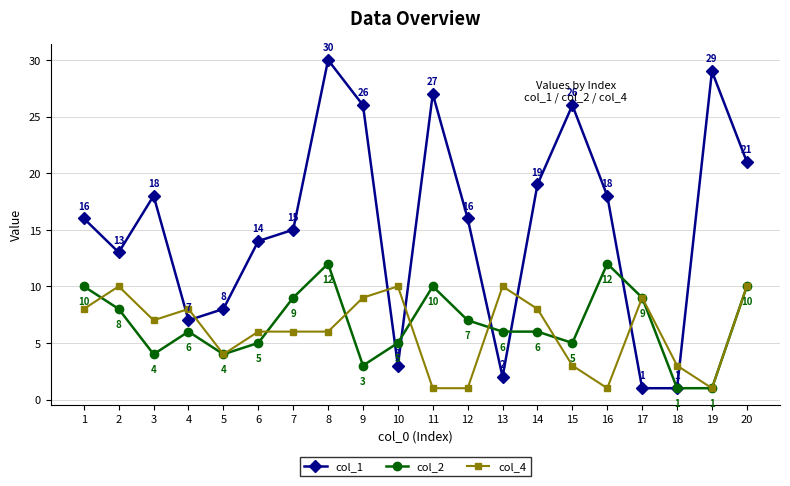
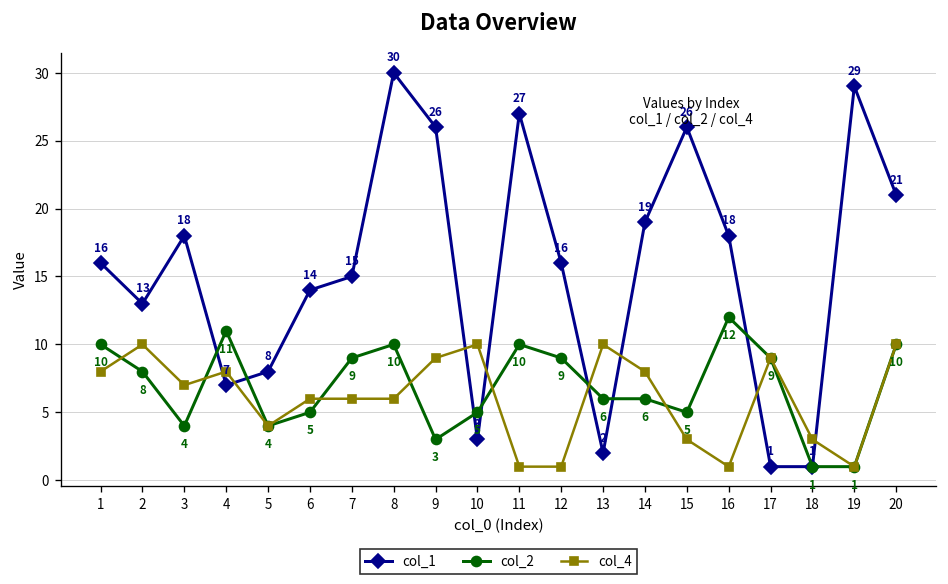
  {
    "col_1": {
      "1": 16,
      "2": 13,
      "3": 18,
      "5": 8,
      "6": 14,
      "7": 15,
      "8": 30,
      "9": 26,
      "11": 27,
      "12": 16,
      "14": 19,
      "16": 18,
      "17": 1,
      "19": 29,
      "20": 21
    },
    "col_2": {
      "1": 10,
      "2": 8,
      "3": 4,
-     "4": 6,
+     "4": 11,
      "6": 5,
      "7": 9,
-     "8": 12,
+     "8": 10,
      "9": 3,
      "11": 10,
-     "12": 7,
+     "12": 9,
      "13": 6,
      "14": 6,
      "15": 5,
      "16": 12
    },
    "col_4": {
      "6": 6.0,
      "7": 6.0,
      "8": 6.0,
      "9": 9.0,
      "11": 1.0,
      "12": 1.0,
      "13": 10.0,
      "14": 8.0
    }
  }
